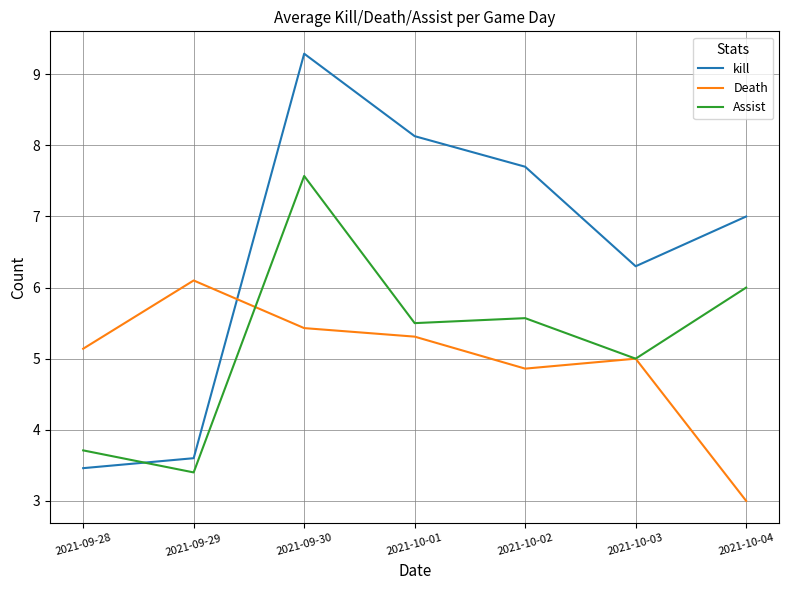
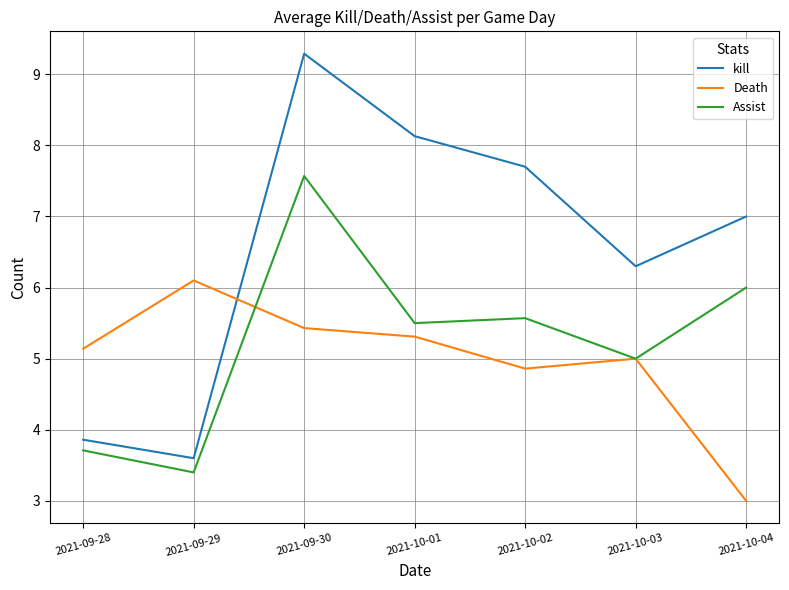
  {
    "kill": {
-     "2021-09-28": 3.5,
+     "2021-09-28": 3.9,
      "2021-09-29": 3.6,
      "2021-09-30": 9.3,
      "2021-10-01": 8.1,
      "2021-10-02": 7.7,
      "2021-10-03": 6.3,
      "2021-10-04": 7.0
    },
    "Death": {
      "2021-09-28": 5.1,
      "2021-09-29": 6.1,
      "2021-09-30": 5.4,
      "2021-10-01": 5.3,
      "2021-10-02": 4.9,
      "2021-10-04": 3.0
    },
    "Assist": {
      "2021-09-28": 3.7,
      "2021-09-29": 3.4,
      "2021-09-30": 7.6,
      "2021-10-01": 5.5,
      "2021-10-02": 5.6,
      "2021-10-04": 6.0
    }
  }
